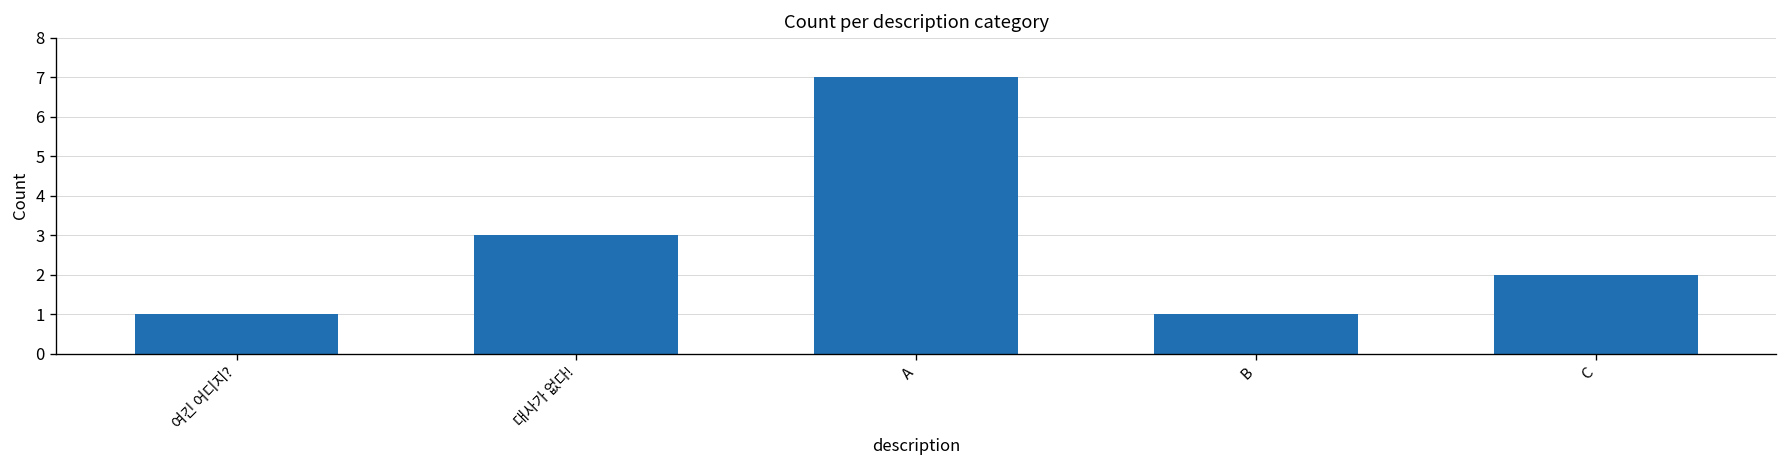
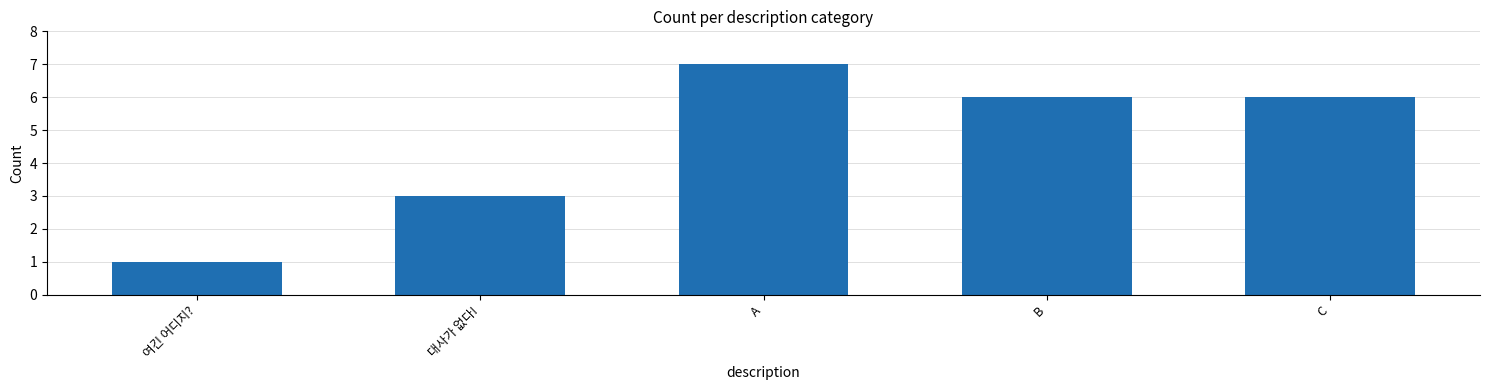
  {
    "여긴 어디지?": 1,
    "대사가 없다!": 3,
    "A": 7,
-   "B": 1,
-   "C": 2
+   "B": 6,
+   "C": 6
  }
